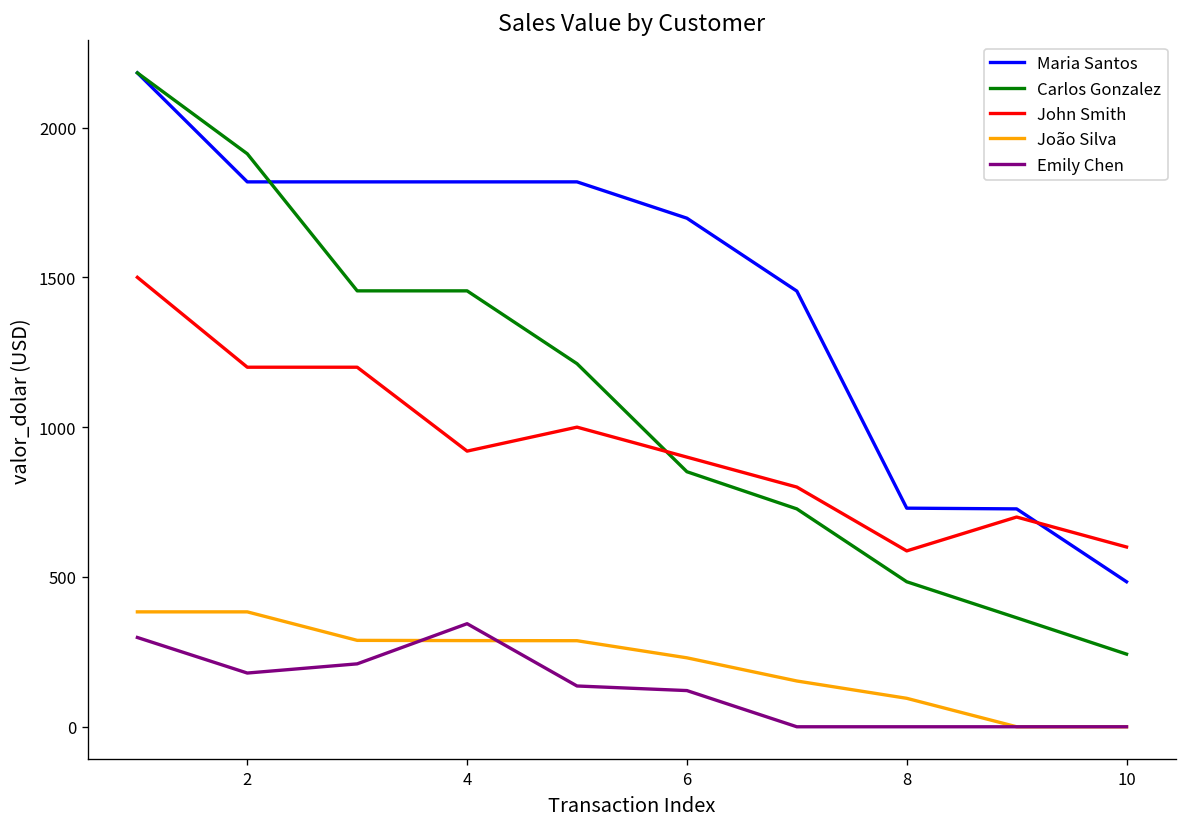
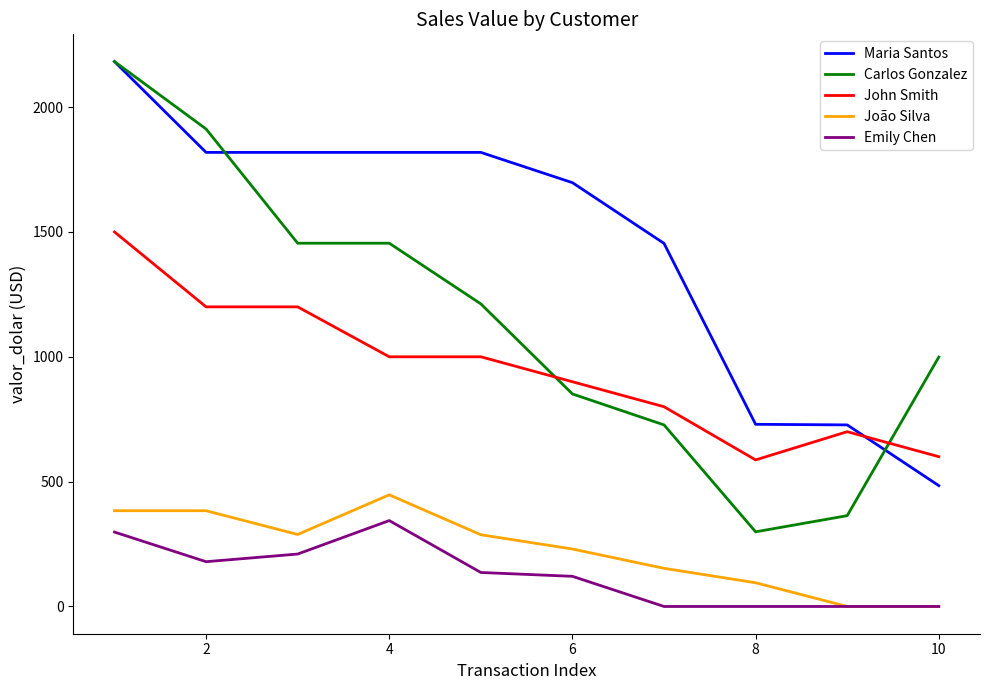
  {
    "Maria Santos": {
      "2": 1820,
      "4": 1820,
      "6": 1700,
      "8": 730,
      "10": 480
    },
    "Carlos Gonzalez": {
      "2": 1910,
      "4": 1450,
      "6": 850,
-     "8": 480,
-     "10": 240
+     "8": 300,
+     "10": 1000
    },
    "John Smith": {
      "2": 1200,
-     "4": 920,
+     "4": 1000,
      "6": 900,
      "8": 590,
      "10": 600
    },
    "João Silva": {
      "2": 380,
-     "4": 290,
+     "4": 450,
      "6": 230,
      "8": 100
    },
    "Emily Chen": {
      "2": 180,
      "4": 340,
      "6": 120,
      "8": 0
    }
  }
